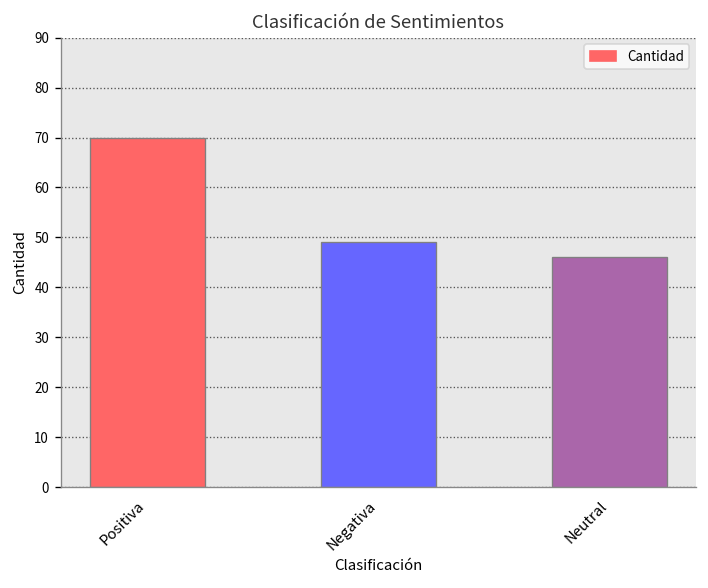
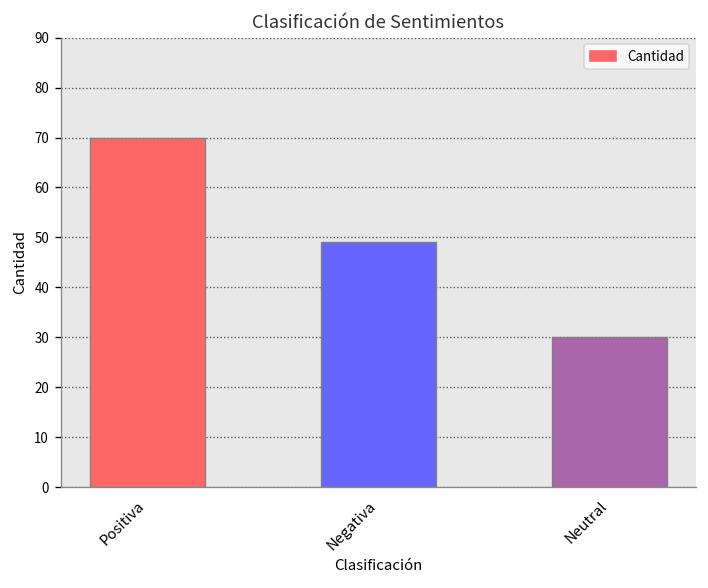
  {
    "Positiva": 70,
    "Negativa": 49,
-   "Neutral": 46
+   "Neutral": 30
  }
